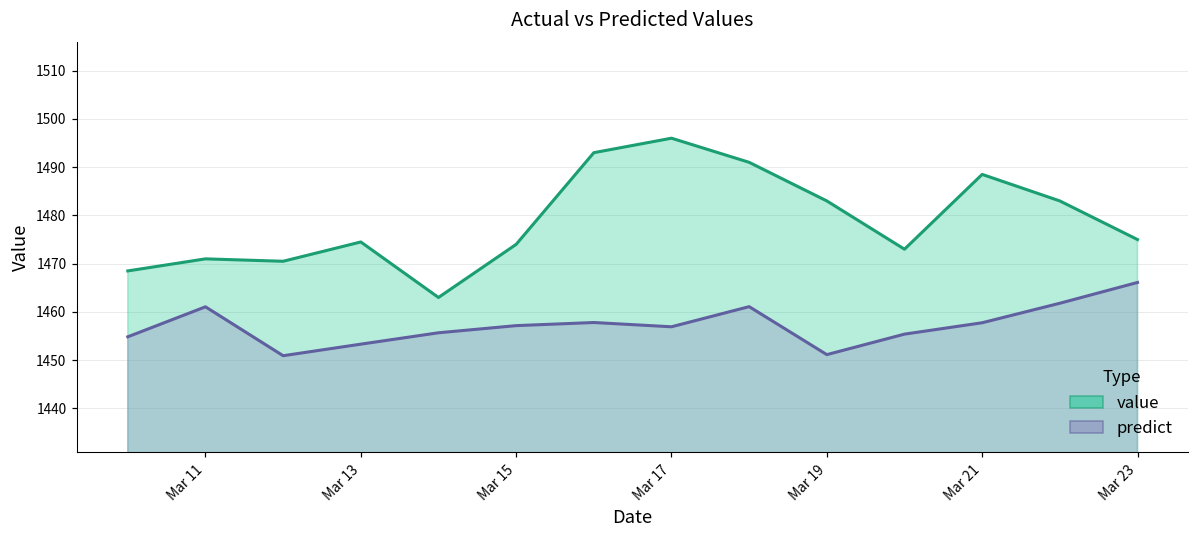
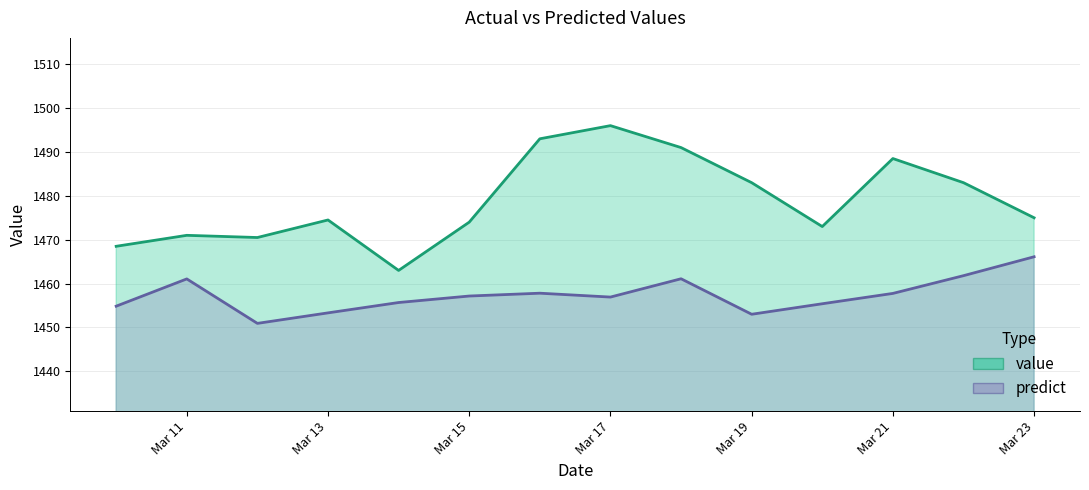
  {
    "value": {
      "Mar 11": 1471,
      "Mar 13": 1475,
      "Mar 15": 1474,
      "Mar 17": 1496,
      "Mar 19": 1483,
      "Mar 21": 1489,
      "Mar 23": 1475
    },
    "predict": {
      "Mar 11": 1461,
      "Mar 13": 1453,
      "Mar 15": 1457,
      "Mar 17": 1457,
-     "Mar 19": 1451,
+     "Mar 19": 1453,
      "Mar 21": 1458,
      "Mar 23": 1466
    }
  }
